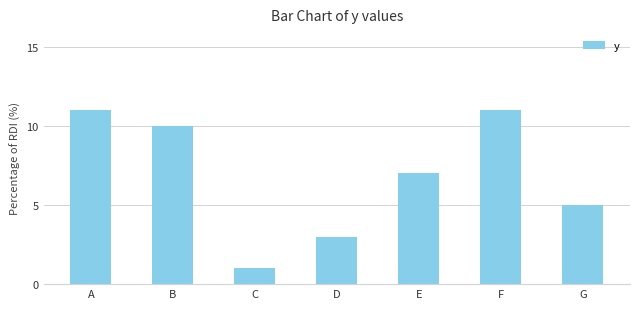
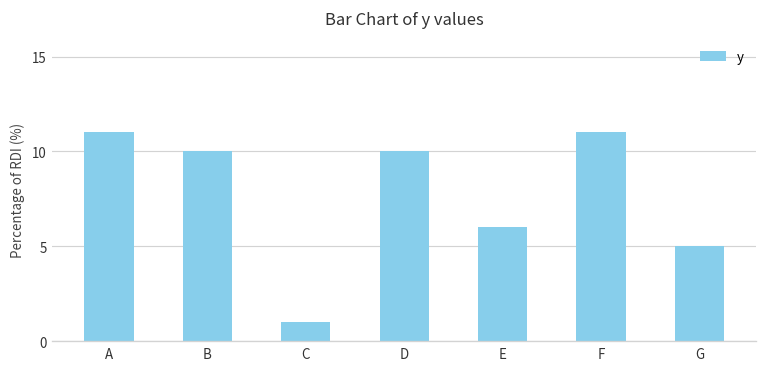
  {
    "A": 11,
    "B": 10,
    "C": 1,
-   "D": 3,
-   "E": 7,
+   "D": 10,
+   "E": 6,
    "F": 11,
    "G": 5
  }
